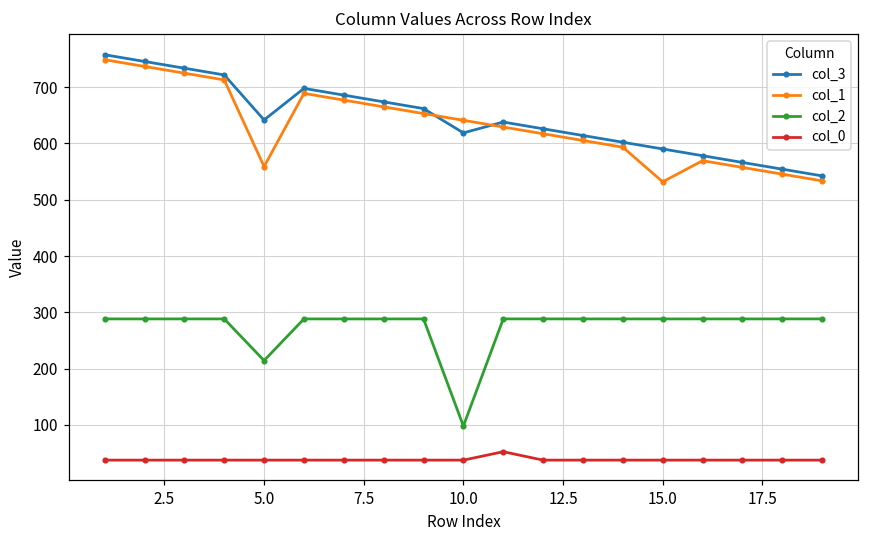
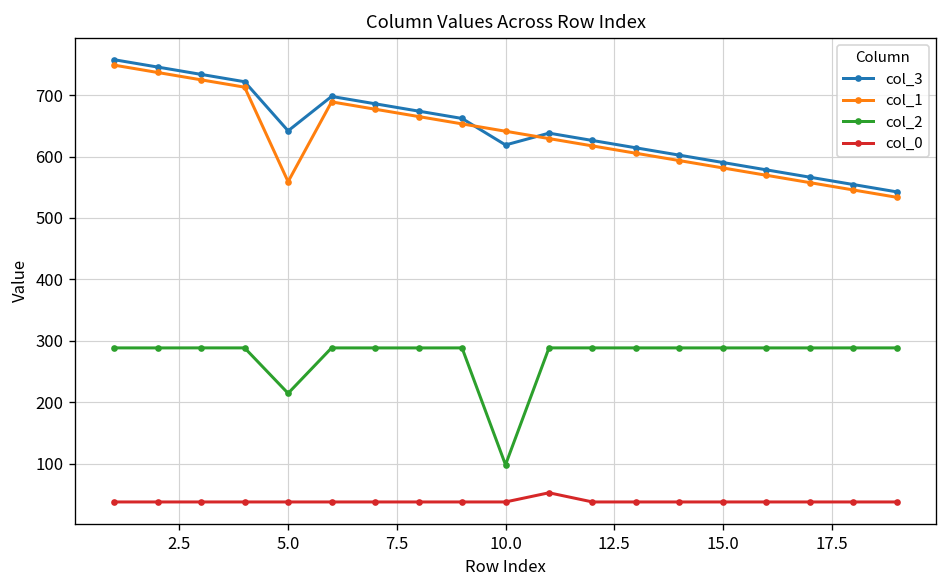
  {
    "col_3": {
      "5.0": 640,
      "10.0": 620,
      "15.0": 590
    },
    "col_1": {
      "5.0": 560,
      "10.0": 640,
-     "15.0": 530
+     "15.0": 580
    },
    "col_2": {
      "5.0": 210,
      "10.0": 100,
      "15.0": 290
    },
    "col_0": {
      "5.0": 40,
      "10.0": 40,
      "15.0": 40
    }
  }
